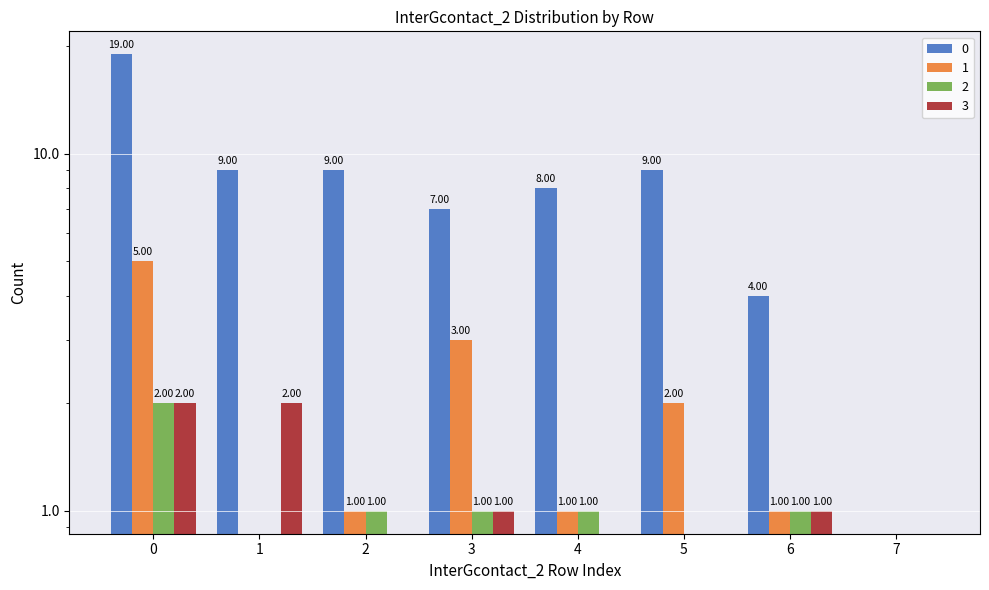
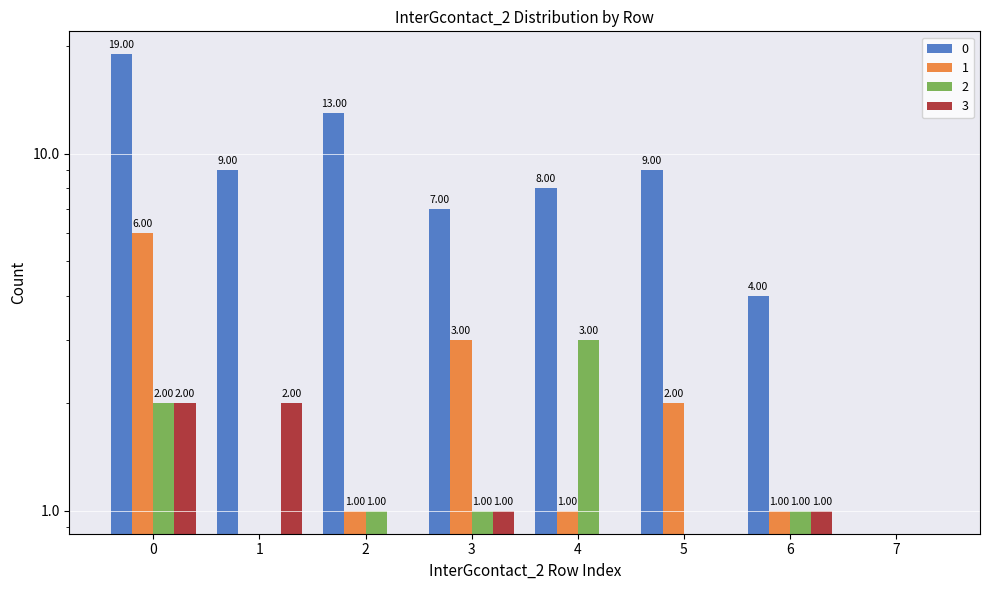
  {
    "0": {
      "0": 19.00,
      "1": 9.00,
-     "2": 9.00,
+     "2": 13.00,
      "3": 7.00,
      "4": 8.00,
      "5": 9.00,
      "6": 4.00
    },
    "1": {
-     "0": 5.00,
+     "0": 6.00,
      "2": 1.00,
      "3": 3.00,
      "4": 1.00,
      "5": 2.00,
      "6": 1.00
    },
    "2": {
      "0": 2.00,
      "2": 1.00,
      "3": 1.00,
-     "4": 1.00,
+     "4": 3.00,
      "6": 1.00
    },
    "3": {
      "0": 2.00,
      "1": 2.00,
      "3": 1.00,
      "6": 1.00
    }
  }
